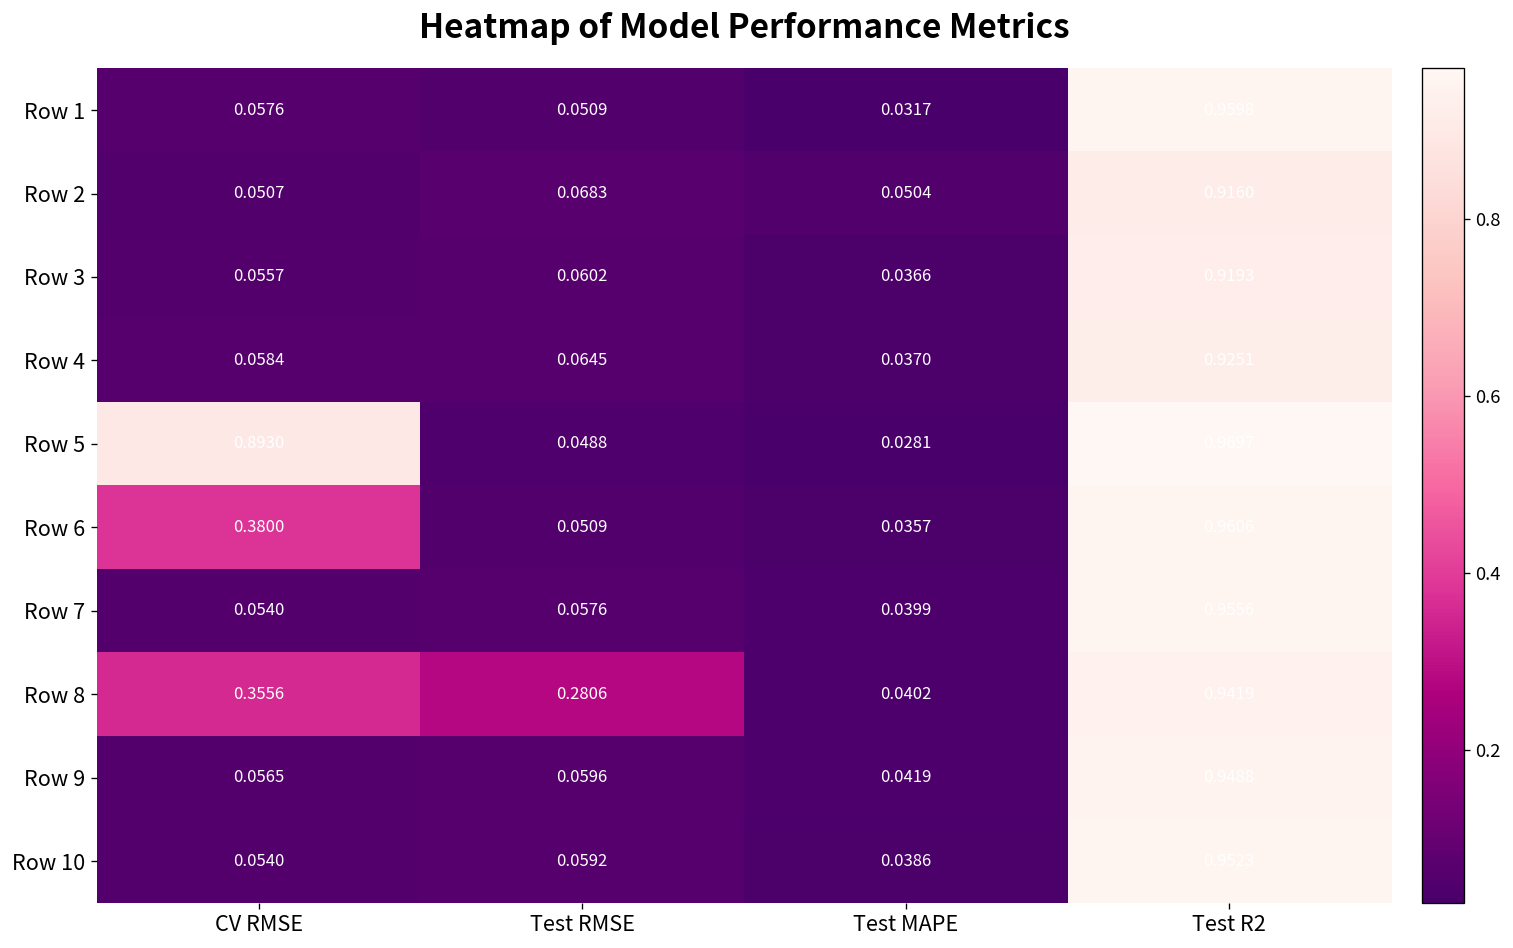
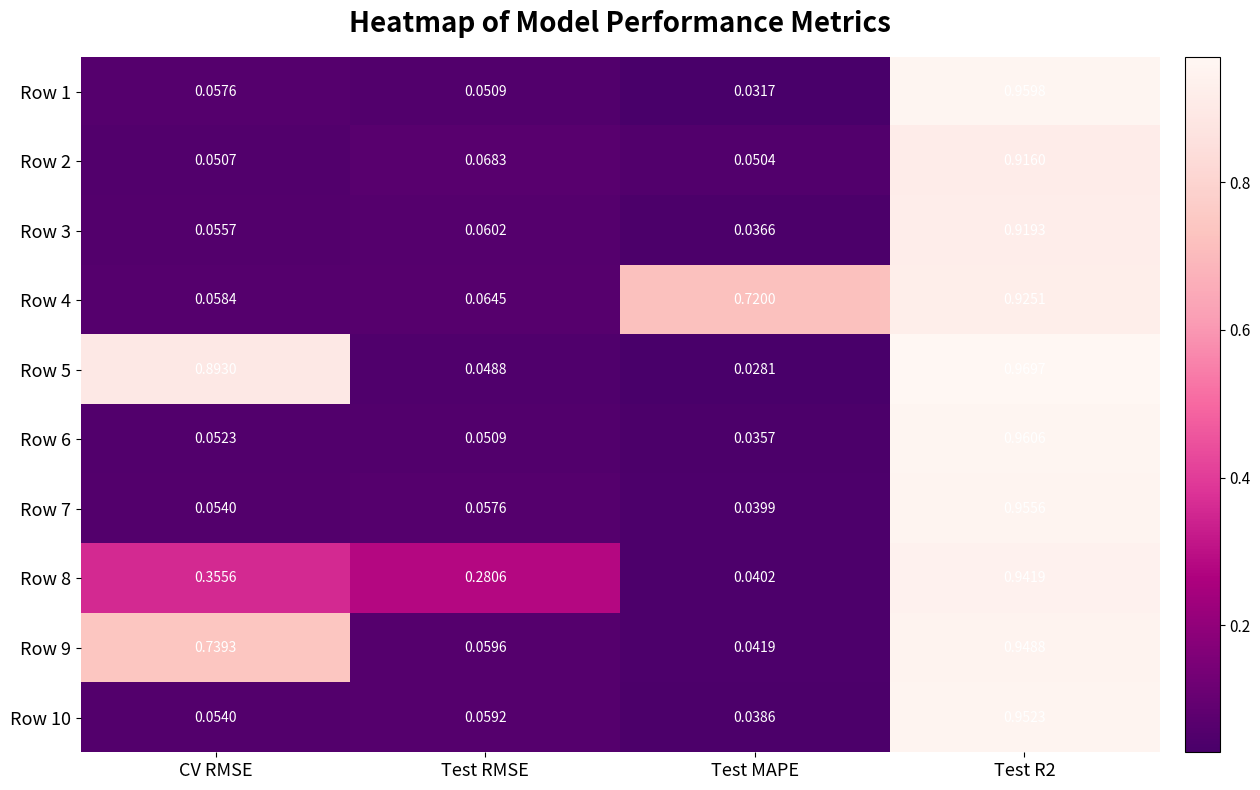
  {
    "Row 1": {
      "CV RMSE": 0.0576,
      "Test RMSE": 0.0509,
      "Test MAPE": 0.0317
    },
    "Row 2": {
      "CV RMSE": 0.0507,
      "Test RMSE": 0.0683,
      "Test MAPE": 0.0504
    },
    "Row 3": {
      "CV RMSE": 0.0557,
      "Test RMSE": 0.0602,
      "Test MAPE": 0.0366
    },
    "Row 4": {
      "CV RMSE": 0.0584,
      "Test RMSE": 0.0645,
-     "Test MAPE": 0.0370
+     "Test MAPE": 0.7200
    },
    "Row 5": {
      "Test RMSE": 0.0488,
      "Test MAPE": 0.0281
    },
    "Row 6": {
-     "CV RMSE": 0.3800,
+     "CV RMSE": 0.0523,
      "Test RMSE": 0.0509,
      "Test MAPE": 0.0357
    },
    "Row 7": {
      "CV RMSE": 0.0540,
      "Test RMSE": 0.0576,
      "Test MAPE": 0.0399
    },
    "Row 8": {
      "CV RMSE": 0.3556,
      "Test RMSE": 0.2806,
      "Test MAPE": 0.0402
    },
    "Row 9": {
-     "CV RMSE": 0.0565,
+     "CV RMSE": 0.7393,
      "Test RMSE": 0.0596,
      "Test MAPE": 0.0419
    },
    "Row 10": {
      "CV RMSE": 0.0540,
      "Test RMSE": 0.0592,
      "Test MAPE": 0.0386
    }
  }
